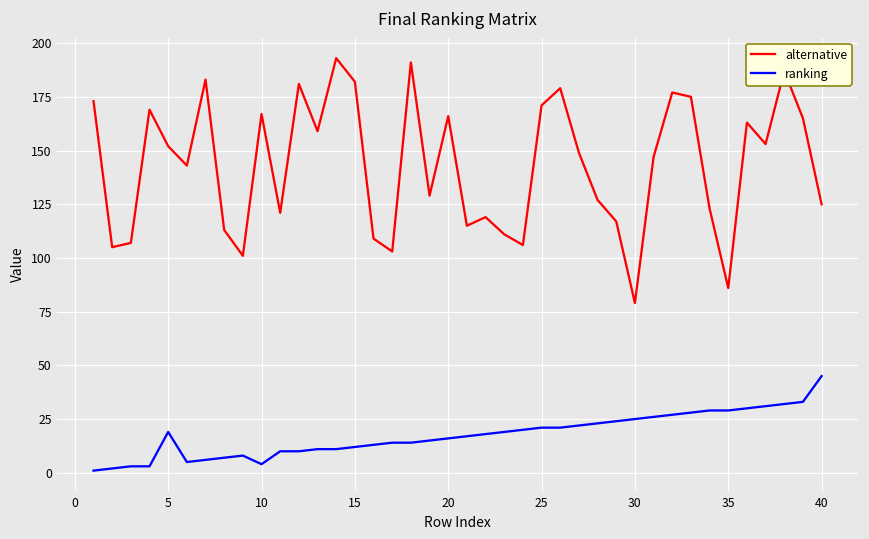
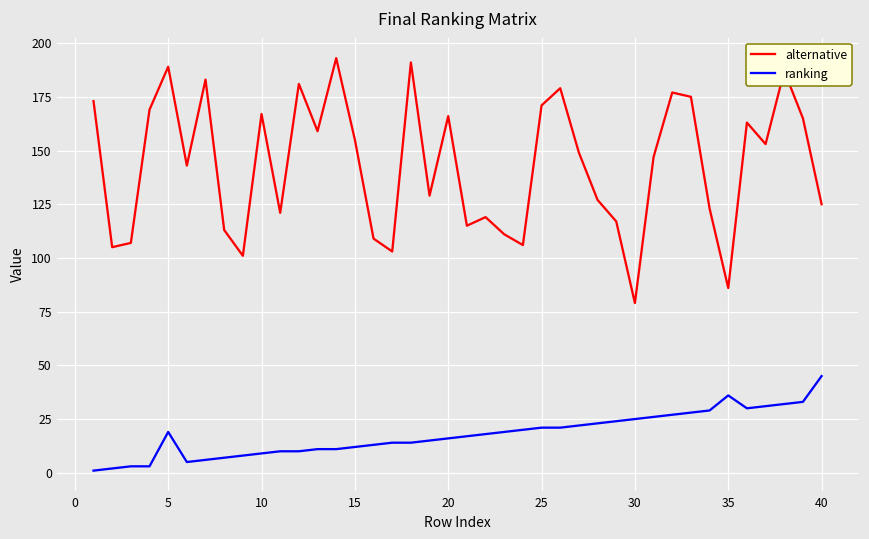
  {
    "alternative": {
-     "5": 152,
+     "5": 189,
      "10": 167,
-     "15": 182,
+     "15": 155,
      "20": 166,
      "25": 171,
      "30": 79,
      "35": 86,
      "40": 125
    },
    "ranking": {
      "5": 19,
-     "10": 4,
+     "10": 9,
      "15": 12,
      "20": 16,
      "25": 21,
      "30": 25,
-     "35": 29,
+     "35": 36,
      "40": 45
    }
  }
